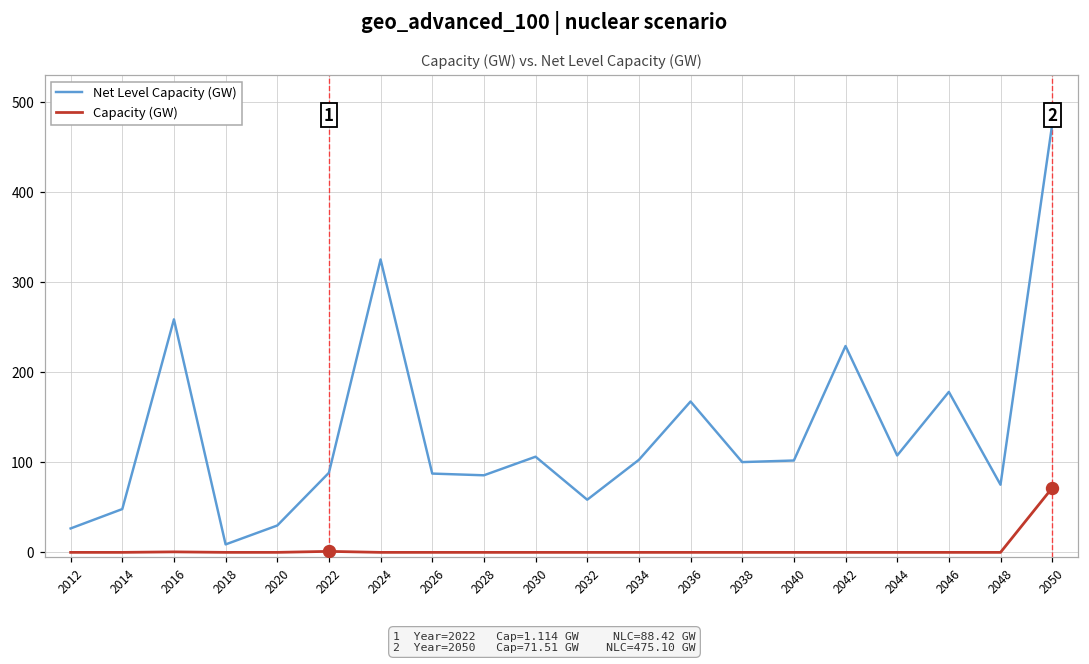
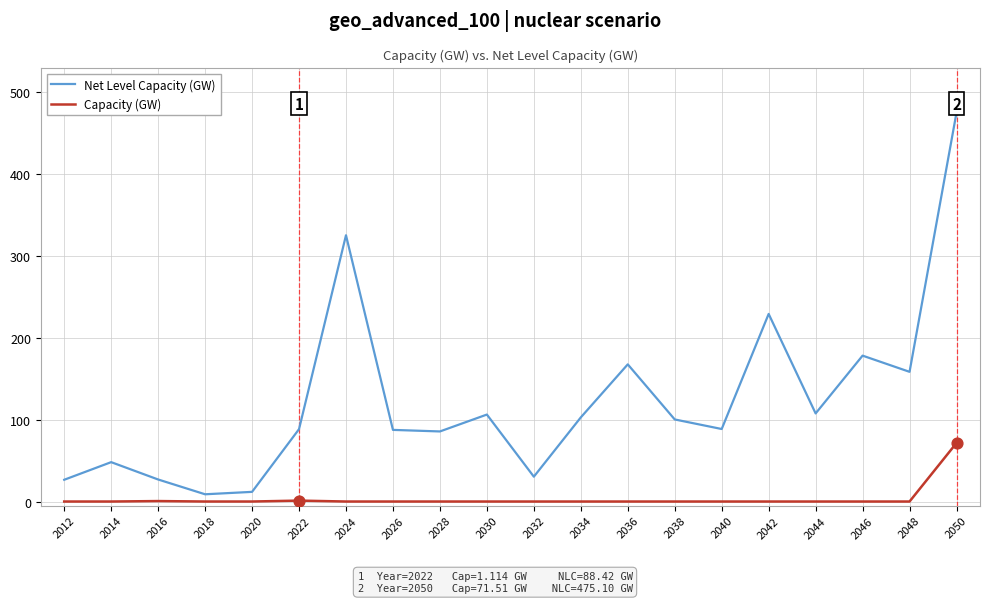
  {
    "Net Level Capacity (GW)": {
      "2012": 30,
      "2014": 50,
-     "2016": 260,
+     "2016": 30,
      "2018": 10,
-     "2020": 30,
+     "2020": 10,
      "2022": 90,
      "2024": 330,
      "2026": 90,
      "2028": 90,
      "2030": 110,
-     "2032": 60,
+     "2032": 30,
      "2034": 100,
      "2036": 170,
      "2038": 100,
-     "2040": 100,
+     "2040": 90,
      "2042": 230,
      "2044": 110,
      "2046": 180,
-     "2048": 80
+     "2048": 160
    }
  }
